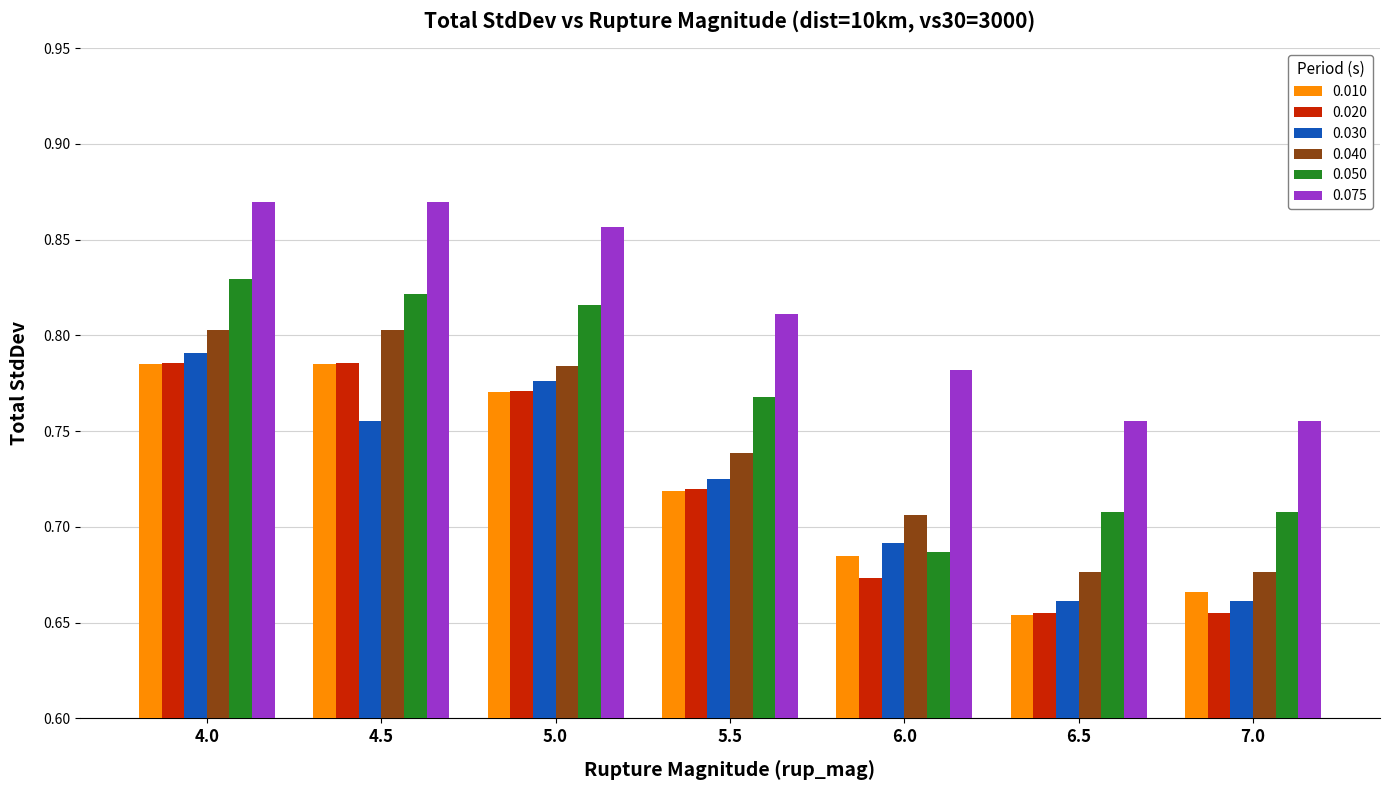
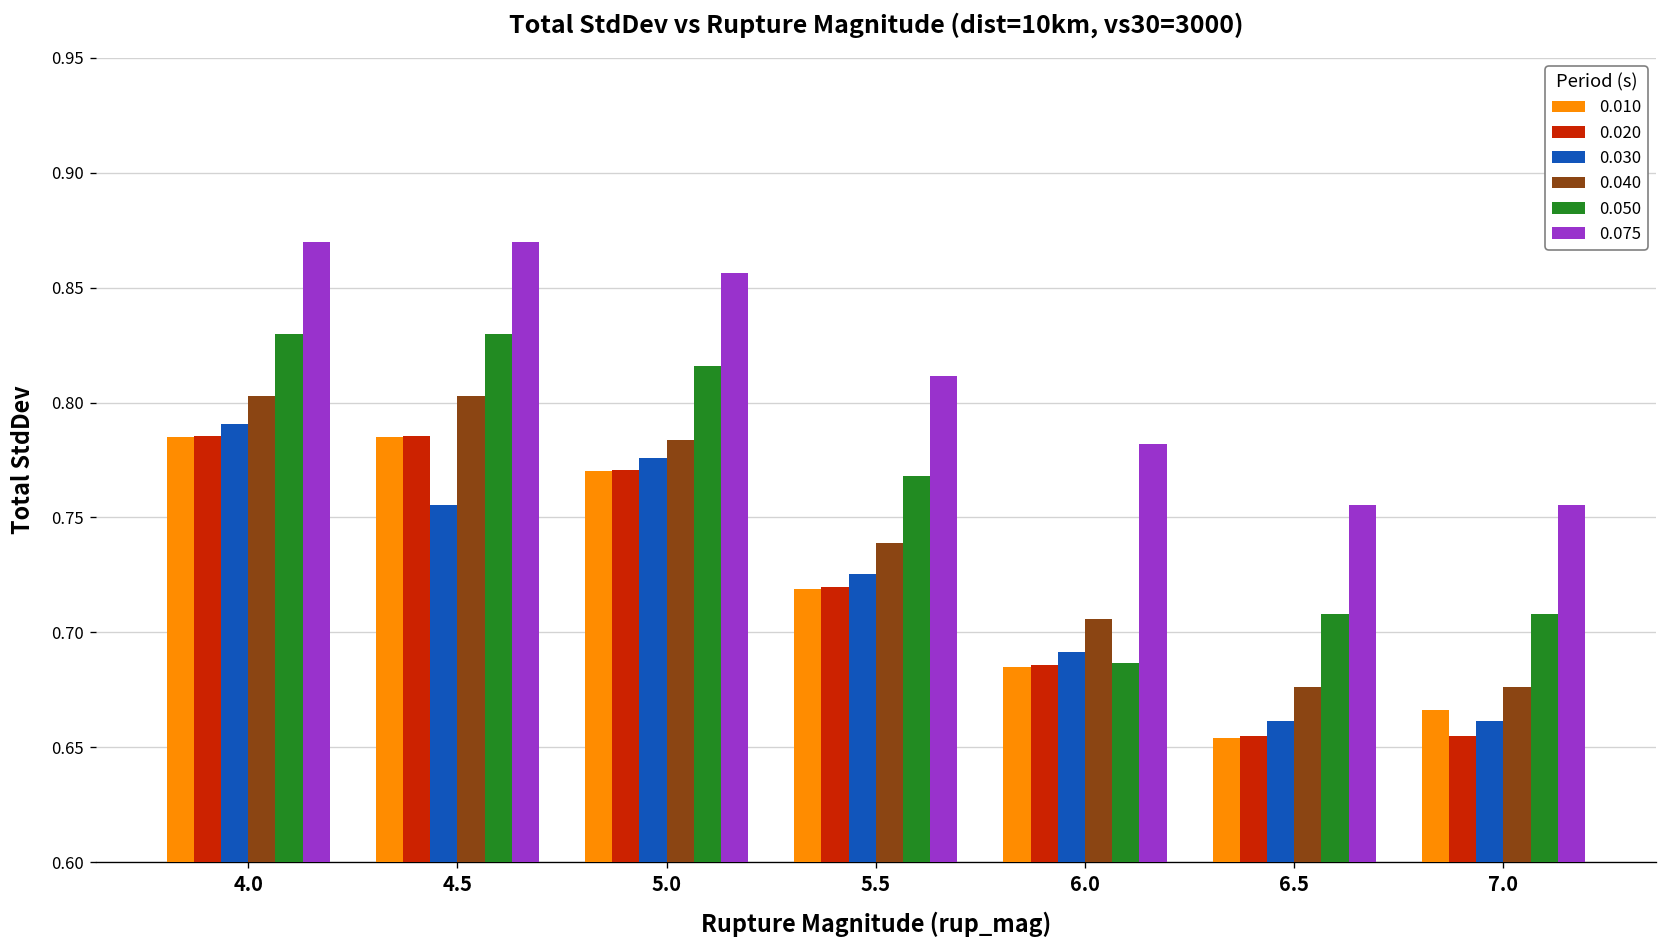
  {
    "0.010": {
      "4.0": 0.785,
      "4.5": 0.785,
      "5.0": 0.770,
      "5.5": 0.719,
      "6.0": 0.685,
      "6.5": 0.654,
      "7.0": 0.666
    },
    "0.020": {
      "4.0": 0.786,
      "4.5": 0.786,
      "5.0": 0.771,
      "5.5": 0.720,
-     "6.0": 0.674,
+     "6.0": 0.686,
      "6.5": 0.655,
      "7.0": 0.655
    },
    "0.030": {
      "4.0": 0.791,
      "4.5": 0.755,
      "5.0": 0.776,
      "5.5": 0.725,
      "6.0": 0.692,
      "6.5": 0.661,
      "7.0": 0.661
    },
    "0.040": {
      "4.0": 0.803,
      "4.5": 0.803,
      "5.0": 0.784,
      "5.5": 0.739,
      "6.0": 0.706,
      "6.5": 0.676,
      "7.0": 0.676
    },
    "0.050": {
      "4.0": 0.830,
-     "4.5": 0.822,
+     "4.5": 0.830,
      "5.0": 0.816,
      "5.5": 0.768,
      "6.0": 0.687,
      "6.5": 0.708,
      "7.0": 0.708
    },
    "0.075": {
      "4.0": 0.870,
      "4.5": 0.870,
      "5.0": 0.857,
      "5.5": 0.811,
      "6.0": 0.782,
      "6.5": 0.755,
      "7.0": 0.755
    }
  }
